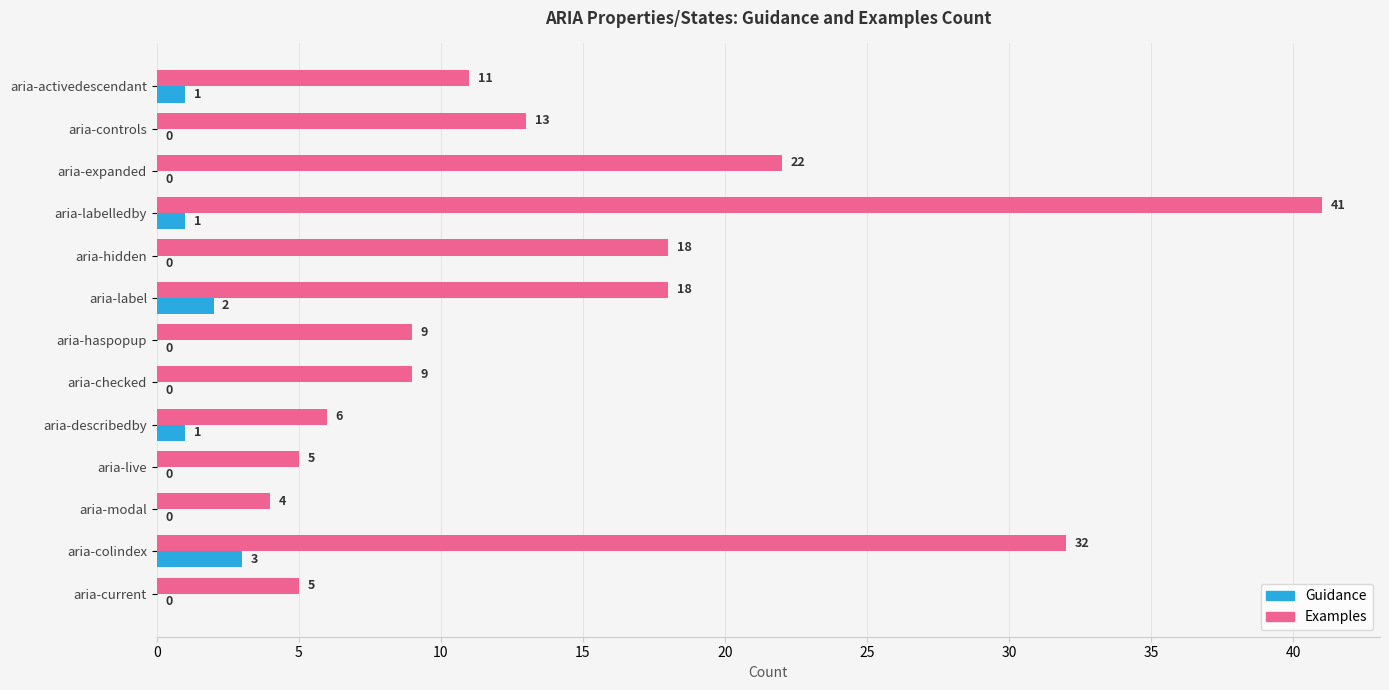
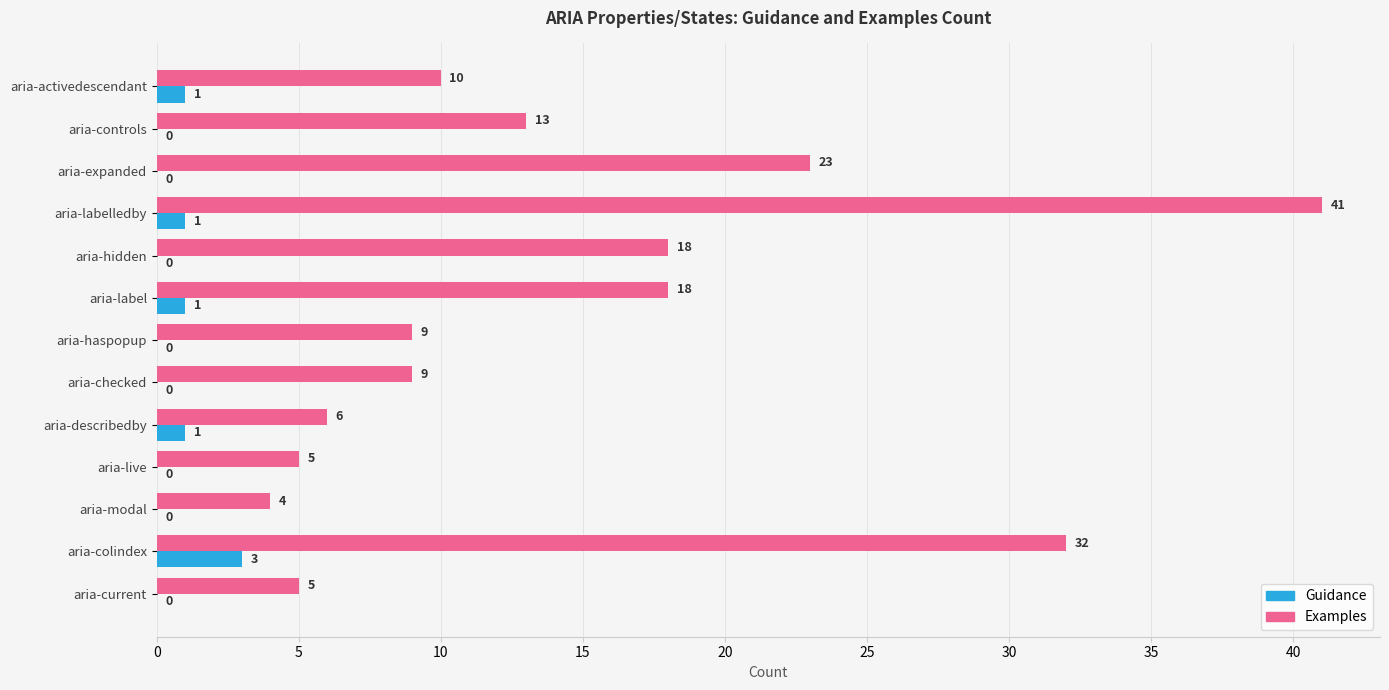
  {
    "Guidance": {
      "aria-activedescendant": 1,
      "aria-controls": 0,
      "aria-expanded": 0,
      "aria-labelledby": 1,
      "aria-hidden": 0,
-     "aria-label": 2,
+     "aria-label": 1,
      "aria-haspopup": 0,
      "aria-checked": 0,
      "aria-describedby": 1,
      "aria-live": 0,
      "aria-modal": 0,
      "aria-colindex": 3,
      "aria-current": 0
    },
    "Examples": {
-     "aria-activedescendant": 11,
+     "aria-activedescendant": 10,
      "aria-controls": 13,
-     "aria-expanded": 22,
+     "aria-expanded": 23,
      "aria-labelledby": 41,
      "aria-hidden": 18,
      "aria-label": 18,
      "aria-haspopup": 9,
      "aria-checked": 9,
      "aria-describedby": 6,
      "aria-live": 5,
      "aria-modal": 4,
      "aria-colindex": 32,
      "aria-current": 5
    }
  }
